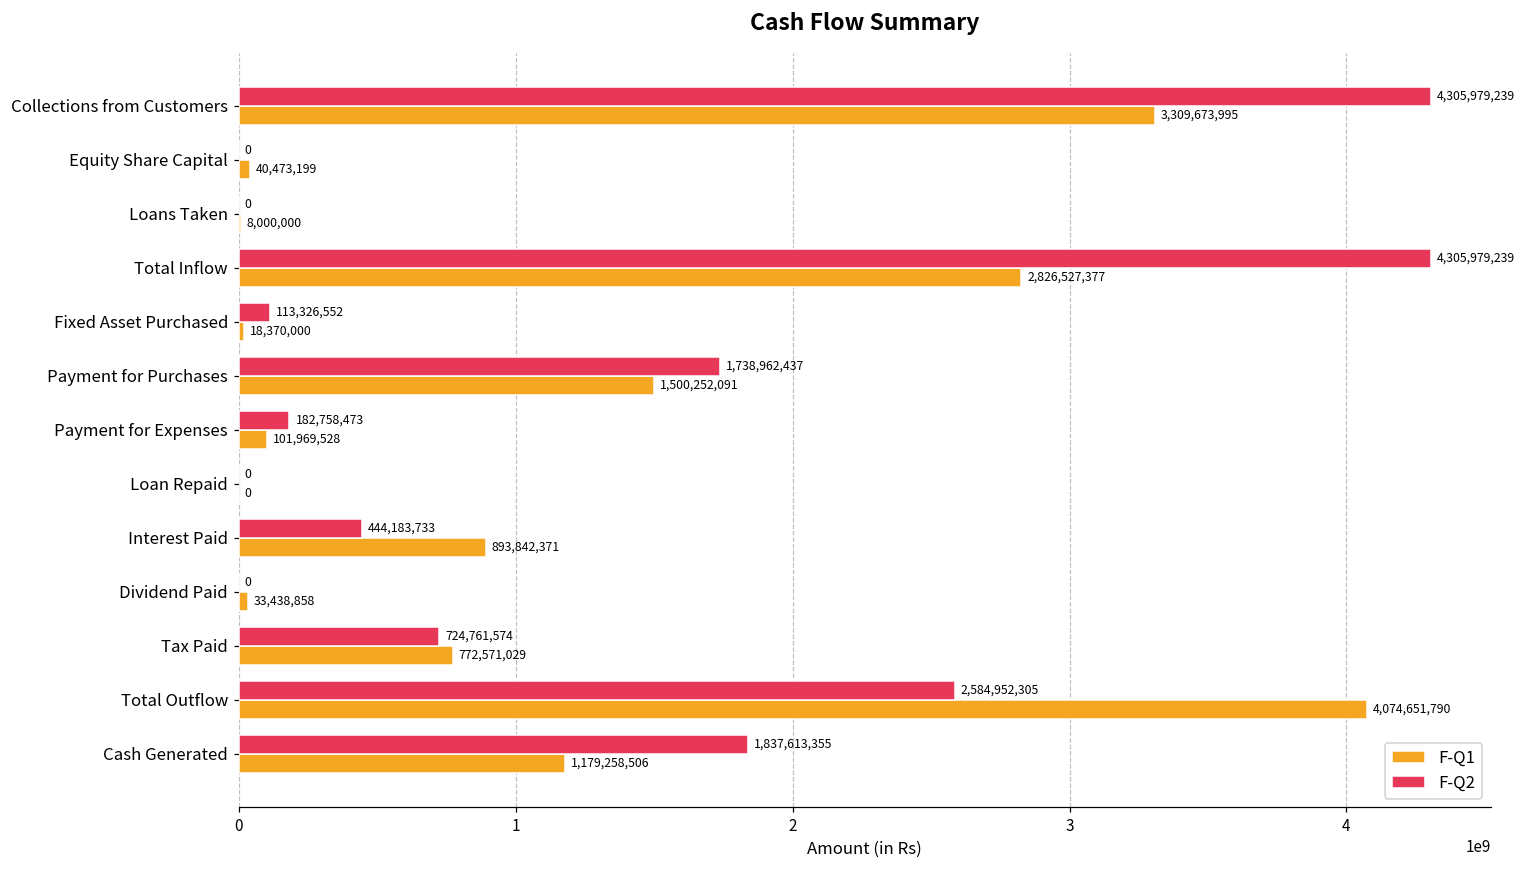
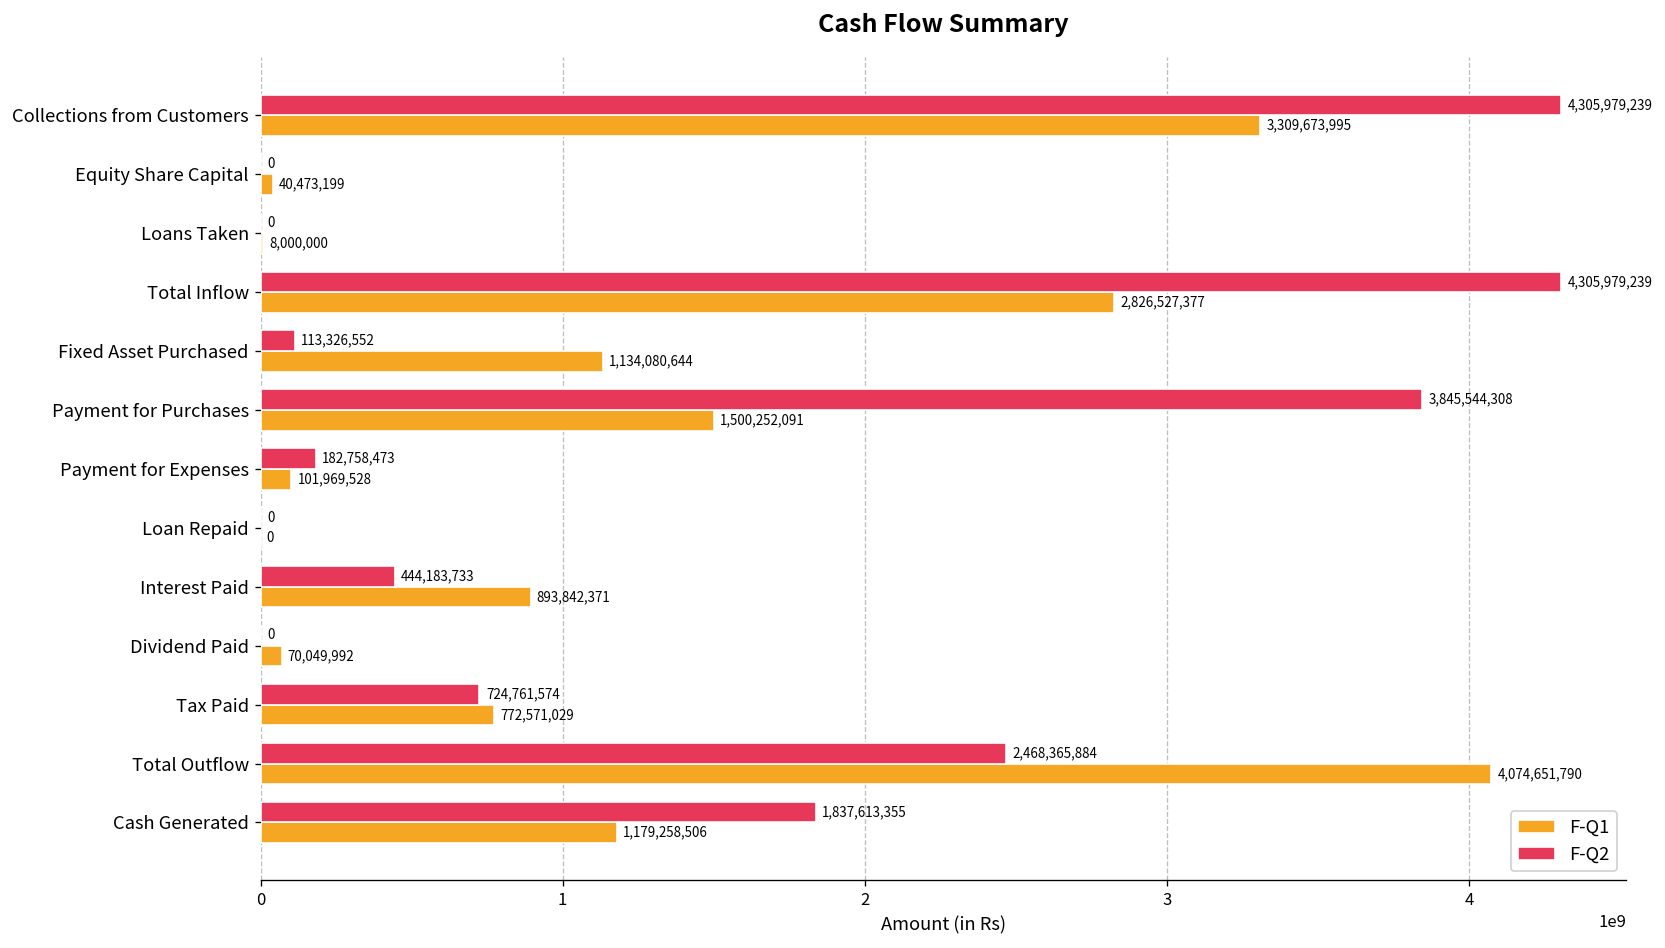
  {
    "F-Q1": {
      "Collections from Customers": "3,309,673,995",
      "Equity Share Capital": "40,473,199",
      "Loans Taken": "8,000,000",
      "Total Inflow": "2,826,527,377",
-     "Fixed Asset Purchased": "18,370,000",
+     "Fixed Asset Purchased": "1,134,080,644",
      "Payment for Purchases": "1,500,252,091",
      "Payment for Expenses": "101,969,528",
      "Loan Repaid": "0",
      "Interest Paid": "893,842,371",
-     "Dividend Paid": "33,438,858",
+     "Dividend Paid": "70,049,992",
      "Tax Paid": "772,571,029",
      "Total Outflow": "4,074,651,790",
      "Cash Generated": "1,179,258,506"
    },
    "F-Q2": {
      "Collections from Customers": "4,305,979,239",
      "Equity Share Capital": "0",
      "Loans Taken": "0",
      "Total Inflow": "4,305,979,239",
      "Fixed Asset Purchased": "113,326,552",
-     "Payment for Purchases": "1,738,962,437",
+     "Payment for Purchases": "3,845,544,308",
      "Payment for Expenses": "182,758,473",
      "Loan Repaid": "0",
      "Interest Paid": "444,183,733",
      "Dividend Paid": "0",
      "Tax Paid": "724,761,574",
-     "Total Outflow": "2,584,952,305",
+     "Total Outflow": "2,468,365,884",
      "Cash Generated": "1,837,613,355"
    }
  }
